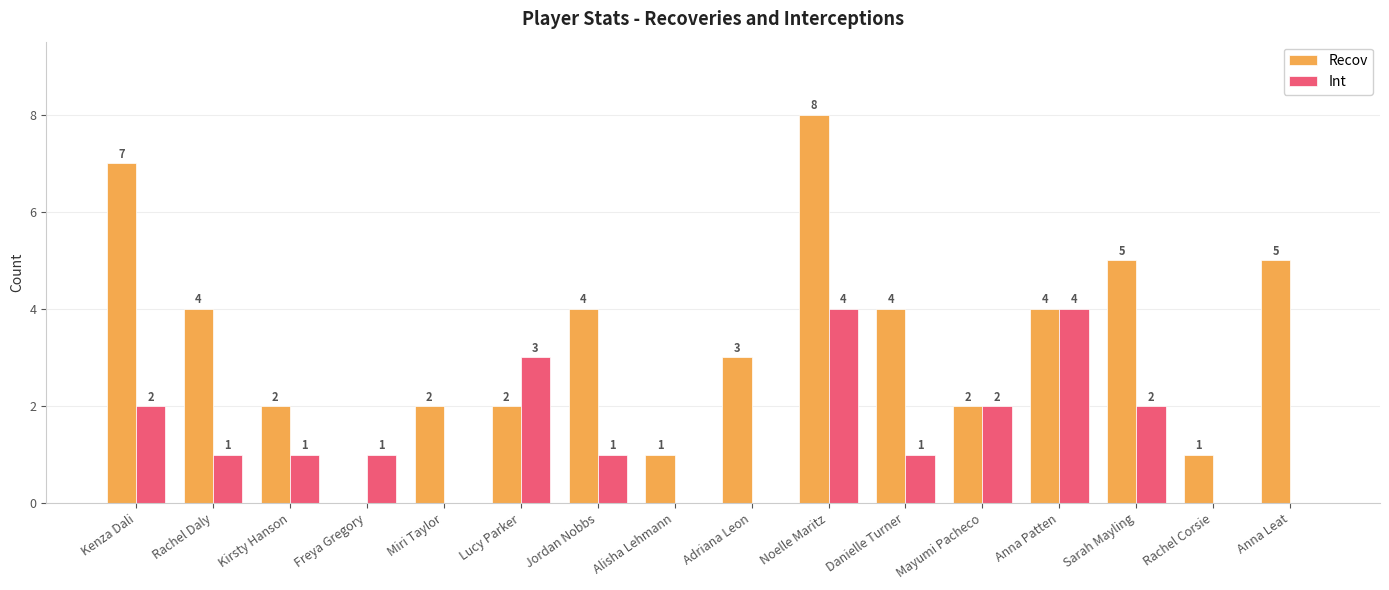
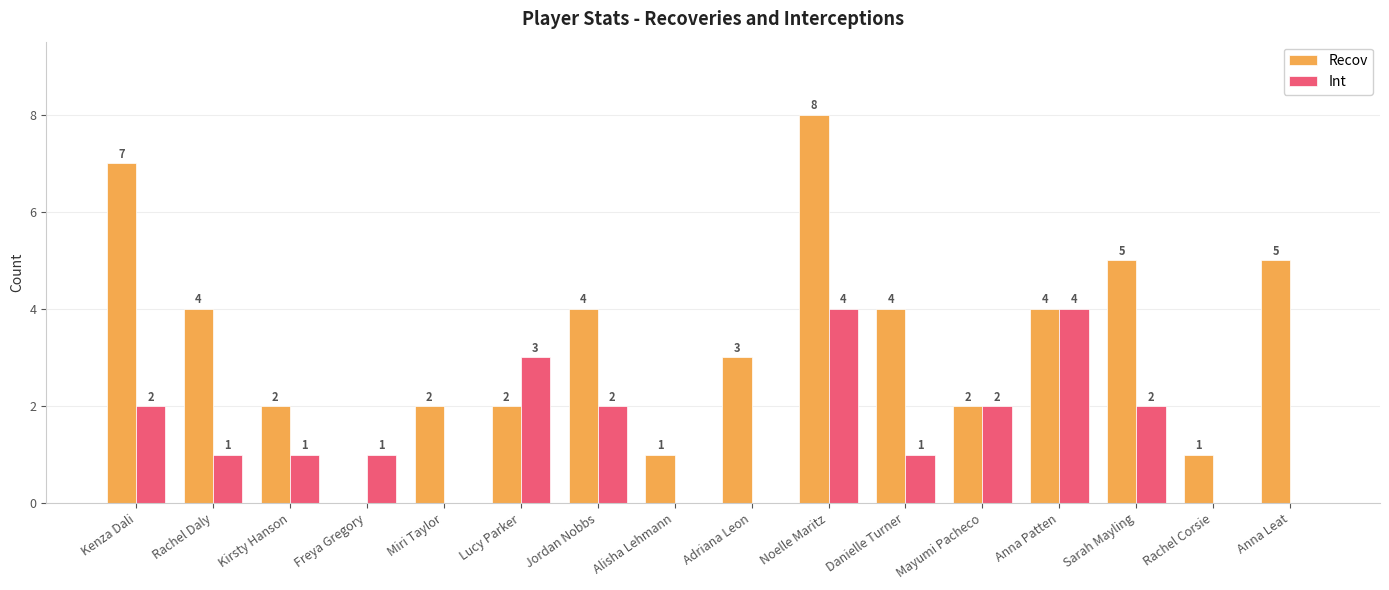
  {
    "Recov": {
      "Kenza Dali": 7,
      "Rachel Daly": 4,
      "Kirsty Hanson": 2,
      "Miri Taylor": 2,
      "Lucy Parker": 2,
      "Jordan Nobbs": 4,
      "Alisha Lehmann": 1,
      "Adriana Leon": 3,
      "Noelle Maritz": 8,
      "Danielle Turner": 4,
      "Mayumi Pacheco": 2,
      "Anna Patten": 4,
      "Sarah Mayling": 5,
      "Rachel Corsie": 1,
      "Anna Leat": 5
    },
    "Int": {
      "Kenza Dali": 2,
      "Rachel Daly": 1,
      "Kirsty Hanson": 1,
      "Freya Gregory": 1,
      "Lucy Parker": 3,
-     "Jordan Nobbs": 1,
+     "Jordan Nobbs": 2,
      "Noelle Maritz": 4,
      "Danielle Turner": 1,
      "Mayumi Pacheco": 2,
      "Anna Patten": 4,
      "Sarah Mayling": 2
    }
  }
